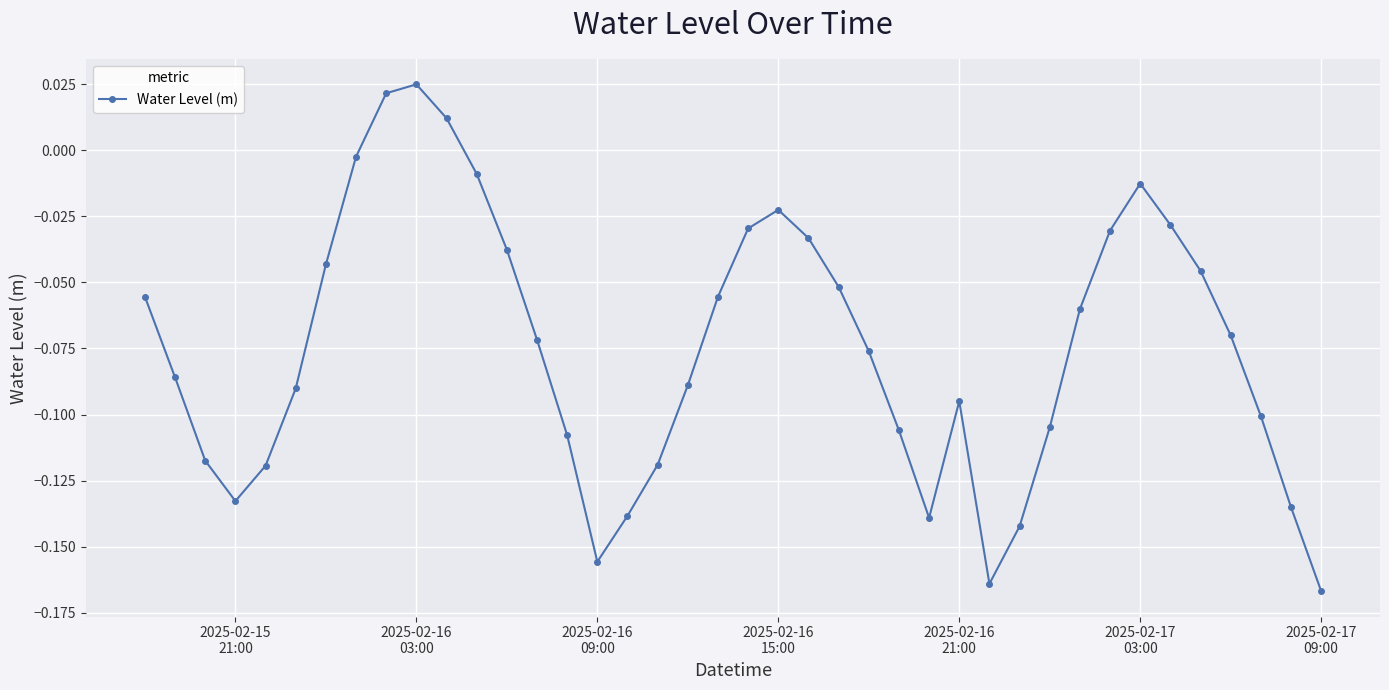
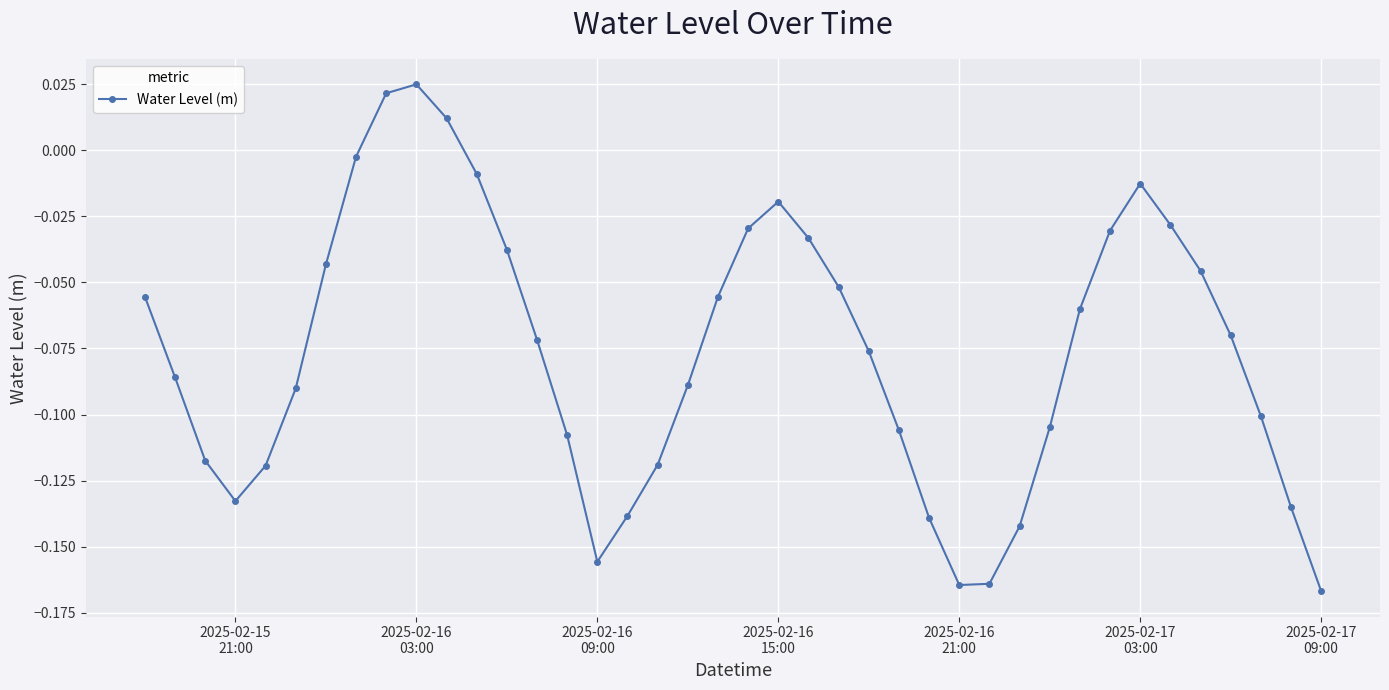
  {
    "2025-02-15 21:00": -0.133,
    "2025-02-16 03:00": 0.025,
    "2025-02-16 09:00": -0.156,
-   "2025-02-16 15:00": -0.023,
-   "2025-02-16 21:00": -0.095,
+   "2025-02-16 15:00": -0.019,
+   "2025-02-16 21:00": -0.165,
    "2025-02-17 03:00": -0.013,
    "2025-02-17 09:00": -0.167
  }
